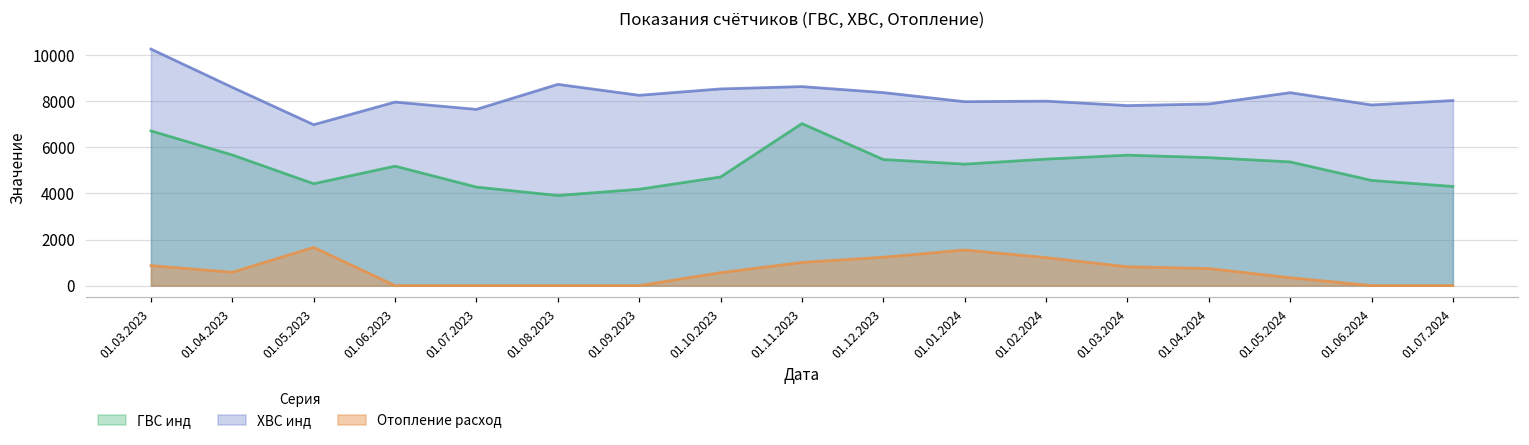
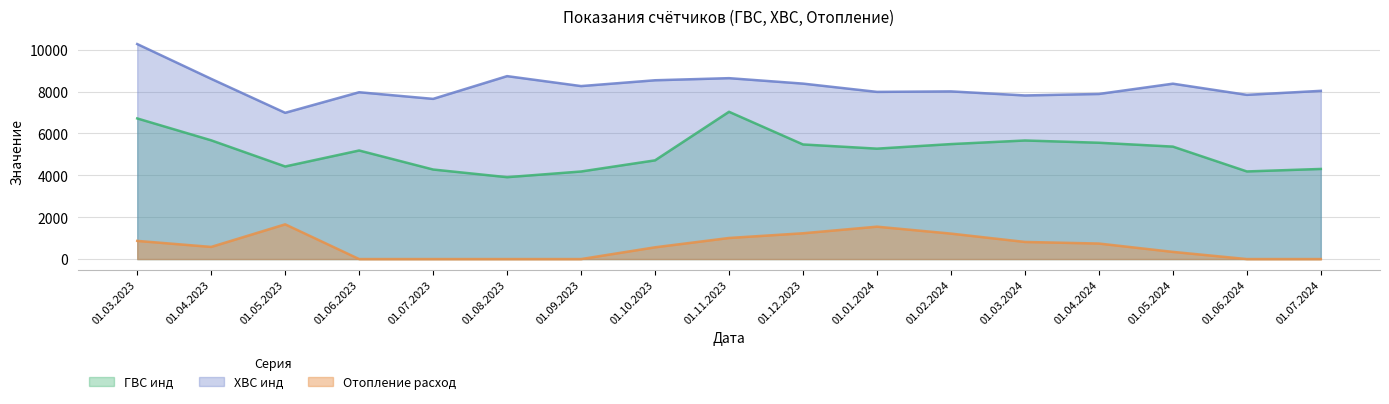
  {
    "ГВС инд": {
      "01.03.2023": 6700,
      "01.04.2023": 5700,
      "01.05.2023": 4400,
      "01.06.2023": 5200,
      "01.07.2023": 4300,
      "01.08.2023": 3900,
      "01.09.2023": 4200,
      "01.10.2023": 4700,
      "01.11.2023": 7000,
      "01.12.2023": 5500,
      "01.01.2024": 5300,
      "01.02.2024": 5500,
      "01.03.2024": 5700,
      "01.04.2024": 5600,
      "01.05.2024": 5400,
-     "01.06.2024": 4600,
+     "01.06.2024": 4200,
      "01.07.2024": 4300
    },
    "ХВС инд": {
      "01.03.2023": 10300,
      "01.04.2023": 8600,
      "01.05.2023": 7000,
      "01.06.2023": 8000,
      "01.07.2023": 7700,
      "01.08.2023": 8700,
      "01.09.2023": 8300,
      "01.10.2023": 8500,
      "01.11.2023": 8600,
      "01.12.2023": 8400,
      "01.01.2024": 8000,
      "01.02.2024": 8000,
      "01.03.2024": 7800,
      "01.04.2024": 7900,
      "01.05.2024": 8400,
      "01.06.2024": 7800,
      "01.07.2024": 8000
    },
    "Отопление расход": {
      "01.03.2023": 900,
      "01.04.2023": 600,
      "01.05.2023": 1700,
      "01.06.2023": 0,
      "01.07.2023": 0,
      "01.08.2023": 0,
      "01.09.2023": 0,
      "01.10.2023": 600,
      "01.11.2023": 1000,
      "01.12.2023": 1200,
      "01.01.2024": 1500,
      "01.02.2024": 1200,
      "01.03.2024": 800,
      "01.04.2024": 700,
      "01.05.2024": 300,
      "01.06.2024": 0,
      "01.07.2024": 0
    }
  }
